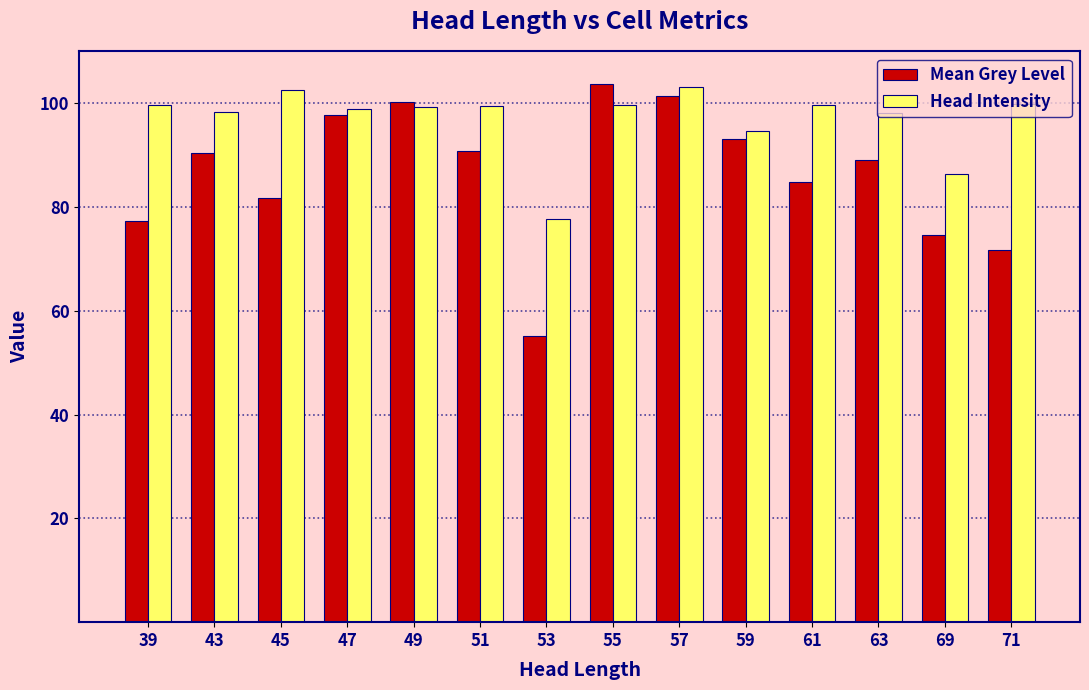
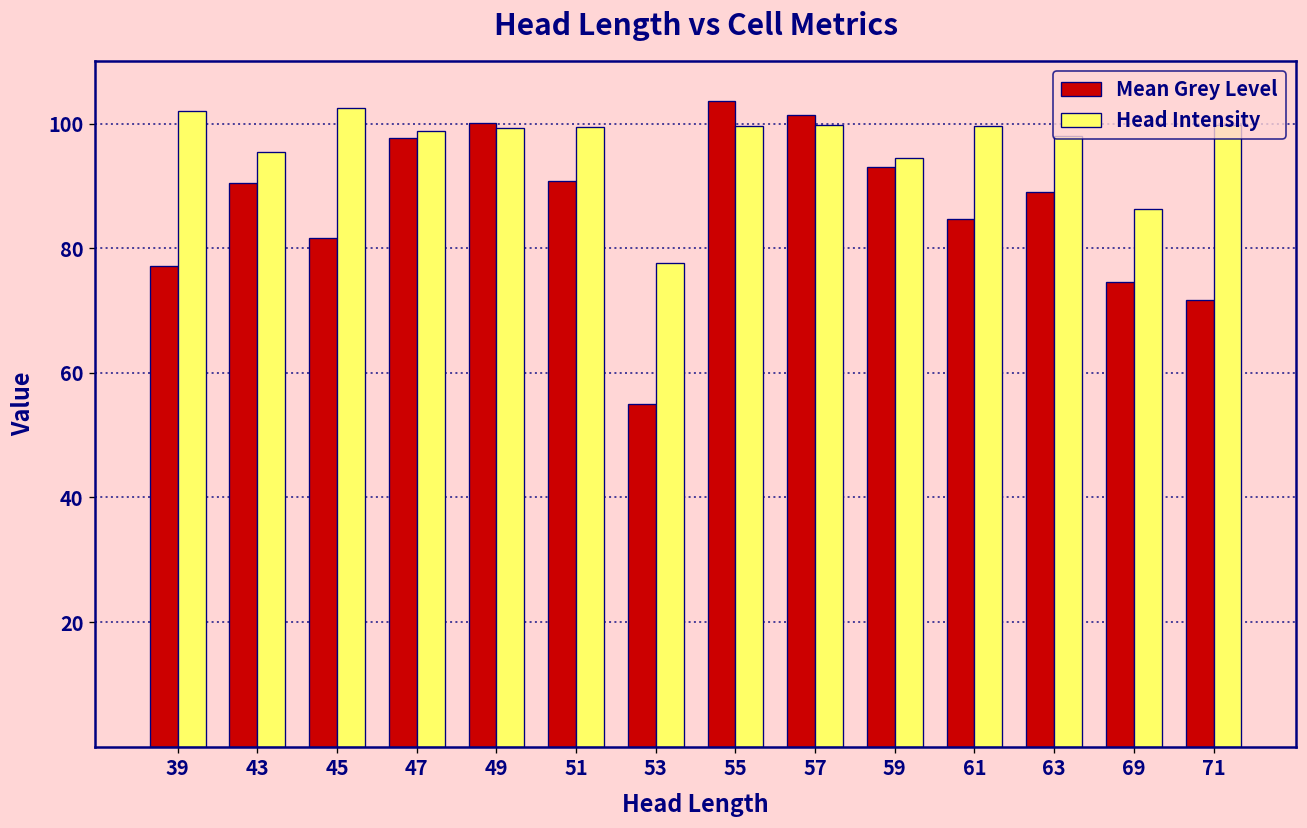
  {
    "Mean Grey Level": {
      "39": 77,
      "43": 90,
      "45": 82,
      "47": 98,
      "49": 100,
      "51": 91,
      "53": 55,
      "55": 104,
      "57": 101,
      "59": 93,
      "61": 85,
      "63": 89,
      "69": 75,
      "71": 72
    },
    "Head Intensity": {
-     "39": 100,
-     "43": 98,
+     "39": 102,
+     "43": 96,
      "45": 103,
      "47": 99,
      "49": 99,
      "51": 100,
      "53": 78,
      "55": 100,
-     "57": 103,
+     "57": 100,
      "59": 95,
      "61": 100,
      "69": 86
    }
  }
